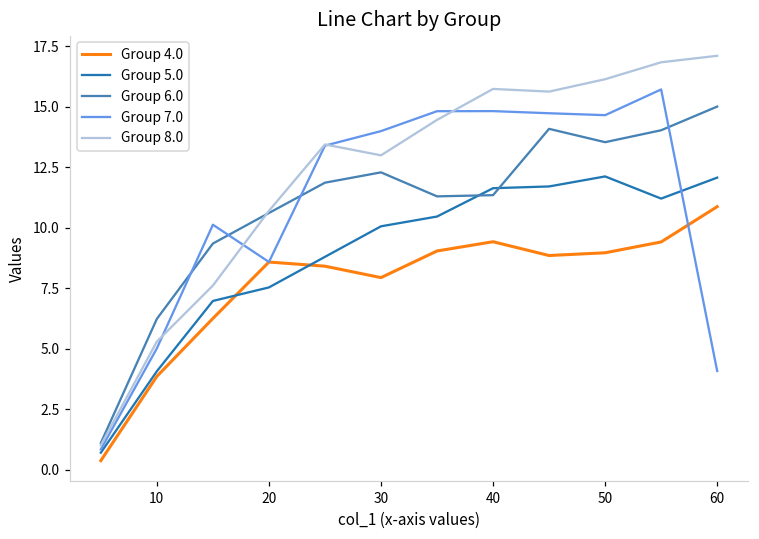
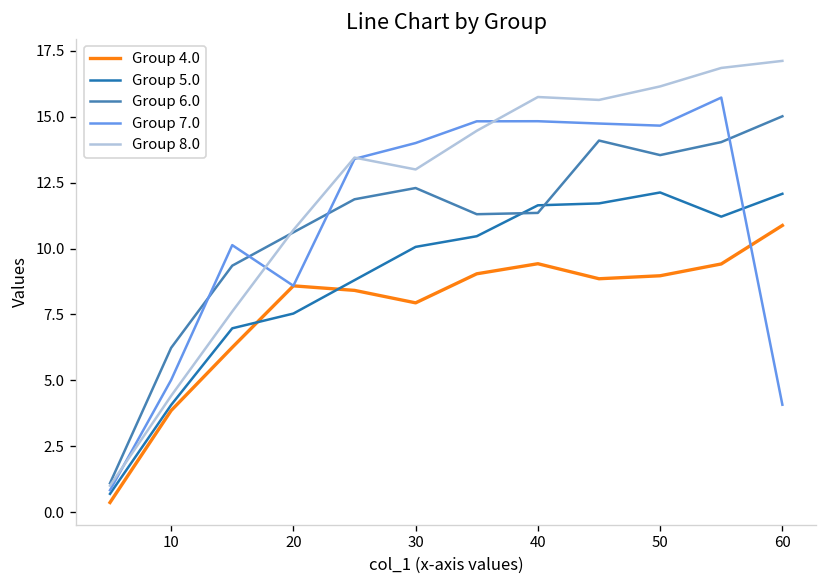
  {
    "Group 4.0": {
      "10": 3.9,
      "30": 7.9,
      "40": 9.4,
      "50": 9.0,
      "60": 10.9
    },
    "Group 7.0": {
      "10": 5.0,
      "30": 14.0,
      "40": 14.8,
      "50": 14.7,
      "60": 4.1
    },
    "Group 8.0": {
-     "10": 5.3,
+     "10": 4.4,
      "30": 13.0,
      "40": 15.7,
      "50": 16.1,
      "60": 17.1
    }
  }
